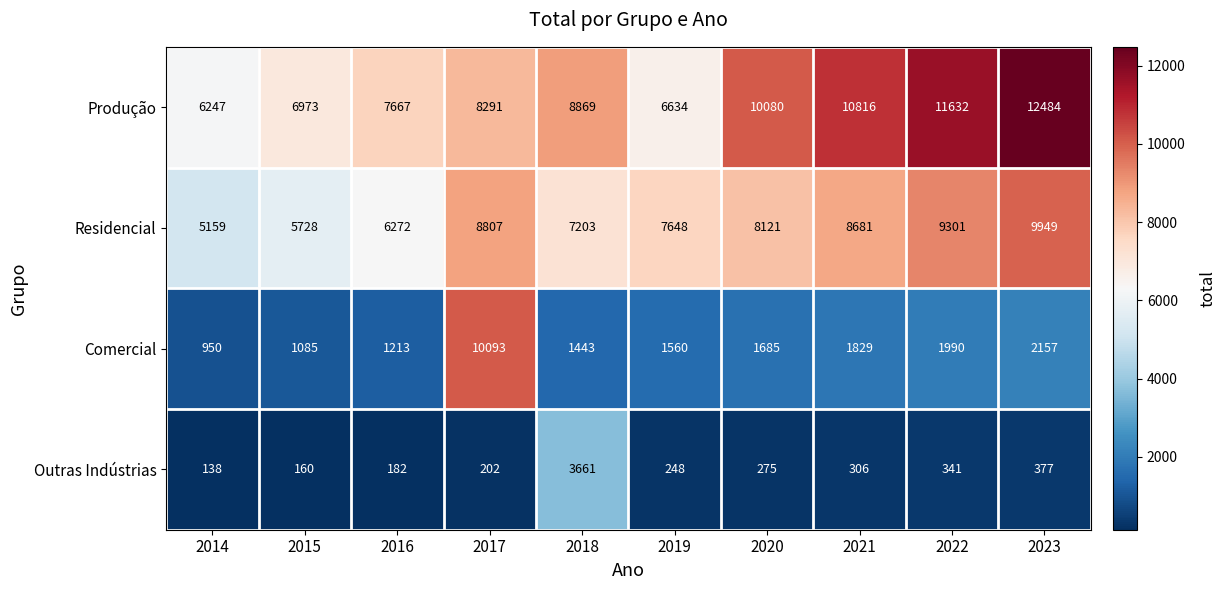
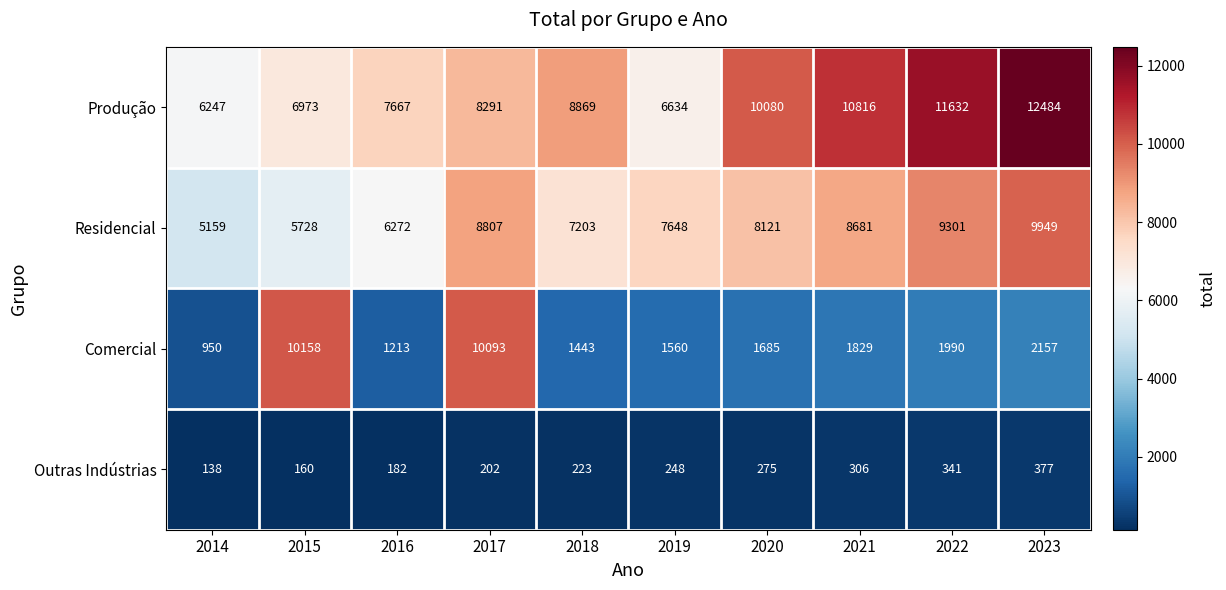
  {
    "Produção": {
      "2014": 6247,
      "2015": 6973,
      "2016": 7667,
      "2017": 8291,
      "2018": 8869,
      "2019": 6634,
      "2020": 10080,
      "2021": 10816,
      "2022": 11632,
      "2023": 12484
    },
    "Residencial": {
      "2014": 5159,
      "2015": 5728,
      "2016": 6272,
      "2017": 8807,
      "2018": 7203,
      "2019": 7648,
      "2020": 8121,
      "2021": 8681,
      "2022": 9301,
      "2023": 9949
    },
    "Comercial": {
      "2014": 950,
-     "2015": 1085,
+     "2015": 10158,
      "2016": 1213,
      "2017": 10093,
      "2018": 1443,
      "2019": 1560,
      "2020": 1685,
      "2021": 1829,
      "2022": 1990,
      "2023": 2157
    },
    "Outras Indústrias": {
      "2014": 138,
      "2015": 160,
      "2016": 182,
      "2017": 202,
-     "2018": 3661,
+     "2018": 223,
      "2019": 248,
      "2020": 275,
      "2021": 306,
      "2022": 341,
      "2023": 377
    }
  }
